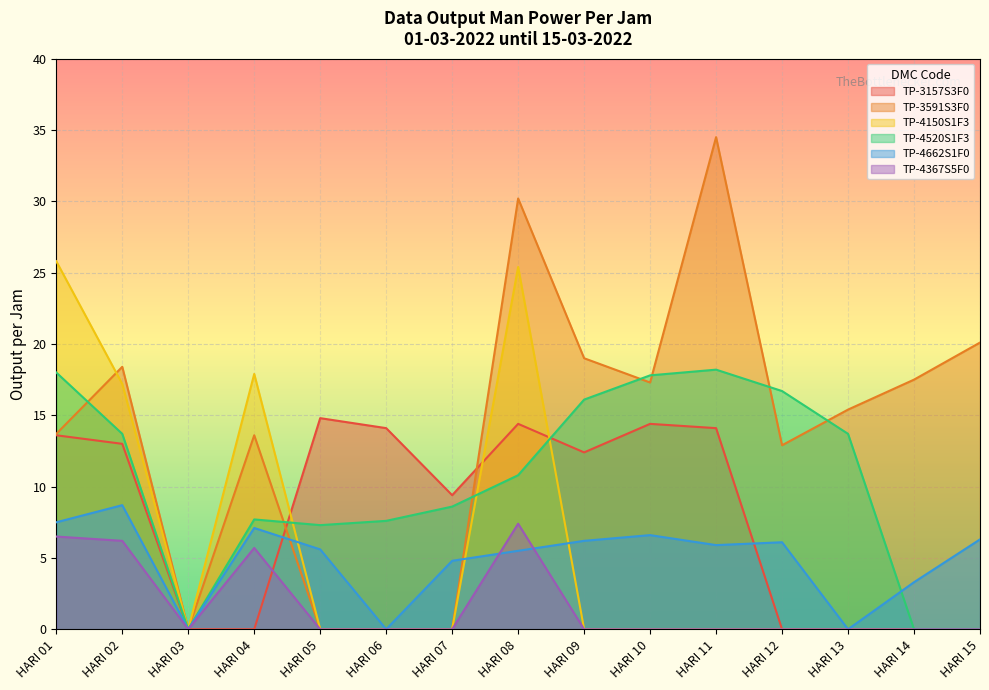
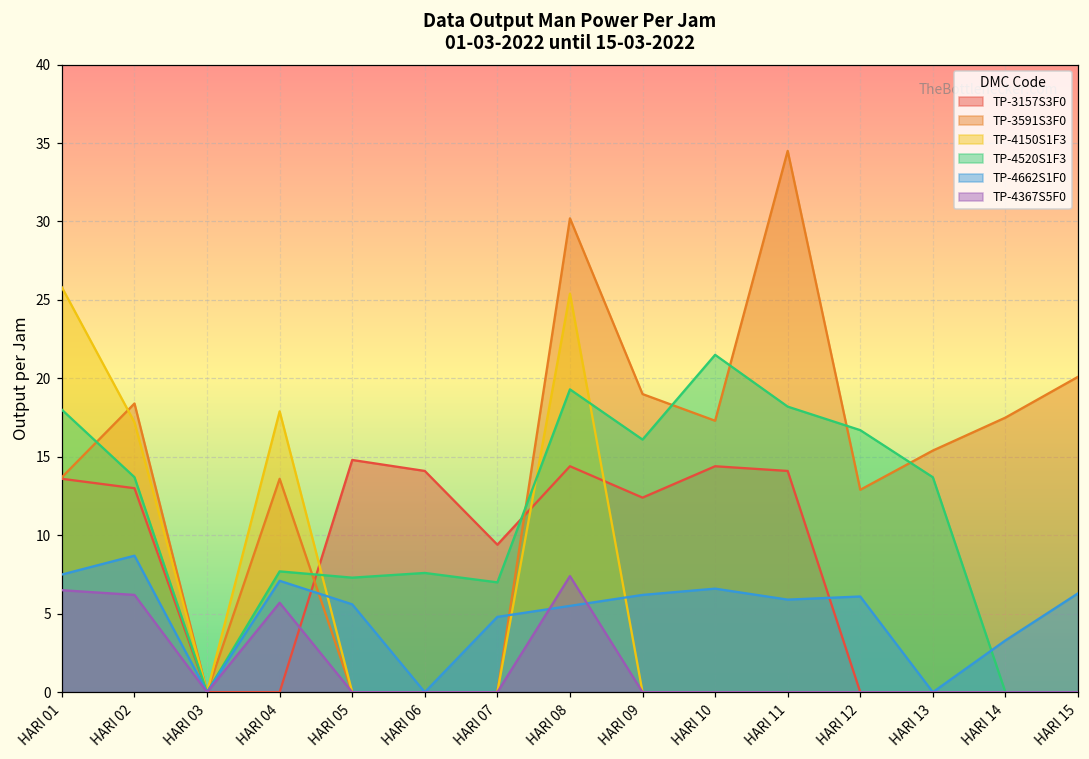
  {
    "TP-4520S1F3": {
      "HARI 01": 18.0,
      "HARI 02": 13.7,
      "HARI 04": 7.7,
      "HARI 05": 7.3,
      "HARI 06": 7.6,
-     "HARI 07": 8.6,
-     "HARI 08": 10.8,
+     "HARI 07": 7.0,
+     "HARI 08": 19.3,
      "HARI 09": 16.1,
-     "HARI 10": 17.8,
+     "HARI 10": 21.5,
      "HARI 11": 18.2,
      "HARI 12": 16.7,
      "HARI 13": 13.7
    },
    "TP-4662S1F0": {
      "HARI 01": 7.5,
      "HARI 02": 8.7,
      "HARI 04": 7.1,
      "HARI 05": 5.6,
      "HARI 07": 4.8,
      "HARI 08": 5.5,
      "HARI 09": 6.2,
      "HARI 10": 6.6,
      "HARI 11": 5.9,
      "HARI 12": 6.1,
      "HARI 14": 3.3,
      "HARI 15": 6.3
    },
    "TP-4367S5F0": {
      "HARI 01": 6.5,
      "HARI 02": 6.2,
      "HARI 04": 5.7,
      "HARI 08": 7.4
    }
  }
